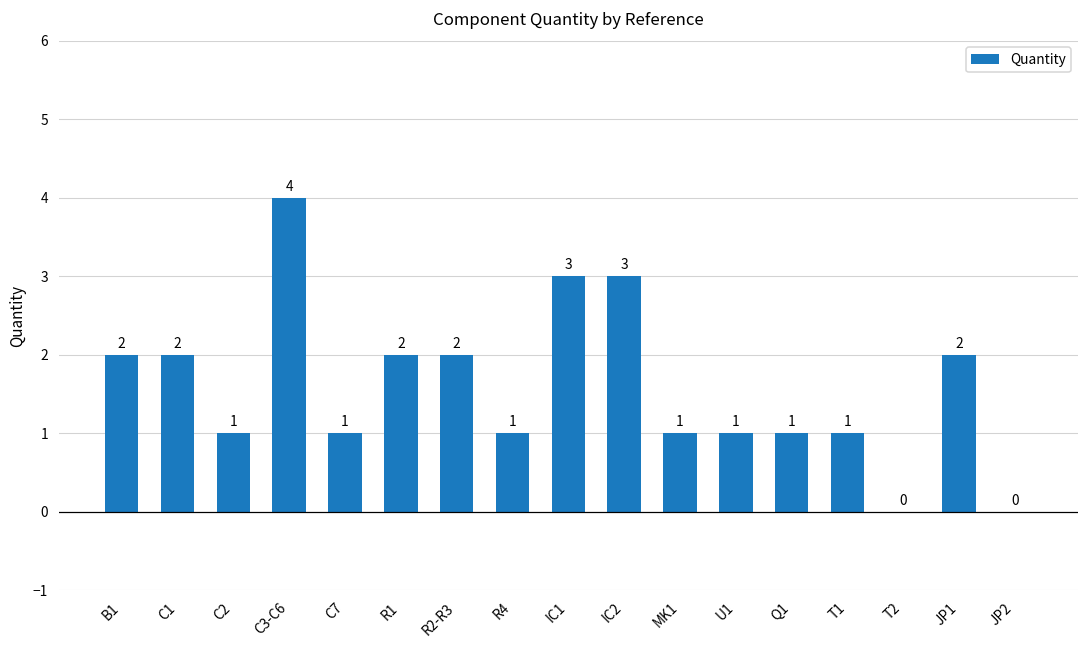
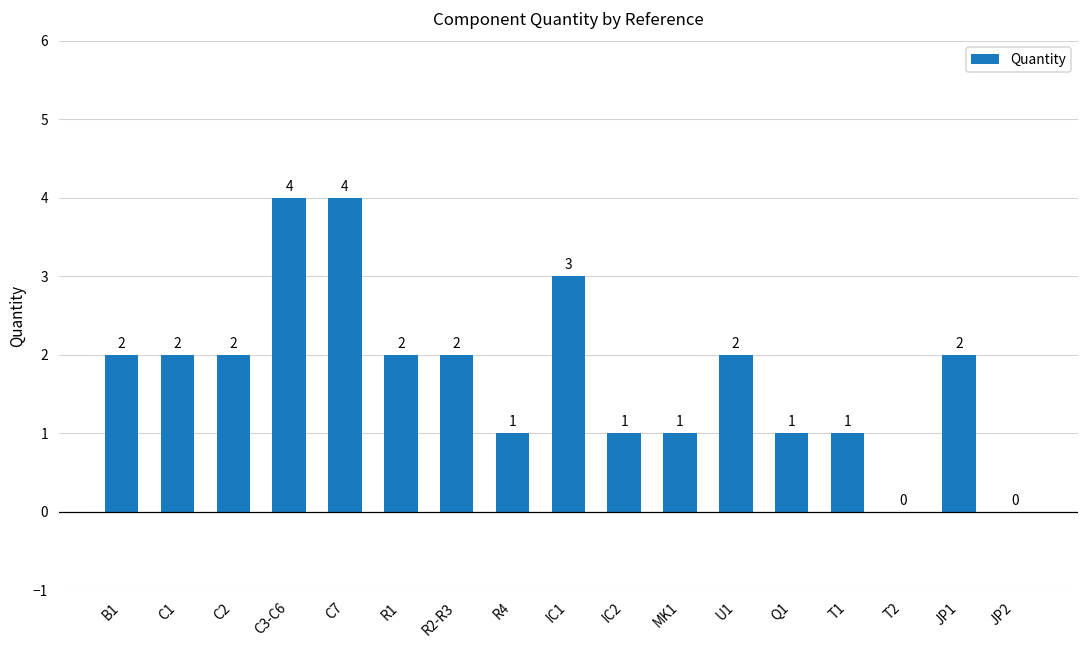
  {
    "B1": 2,
    "C1": 2,
-   "C2": 1,
+   "C2": 2,
    "C3-C6": 4,
-   "C7": 1,
+   "C7": 4,
    "R1": 2,
    "R2-R3": 2,
    "R4": 1,
    "IC1": 3,
-   "IC2": 3,
+   "IC2": 1,
    "MK1": 1,
-   "U1": 1,
+   "U1": 2,
    "Q1": 1,
    "T1": 1,
    "T2": 0,
    "JP1": 2,
    "JP2": 0
  }
